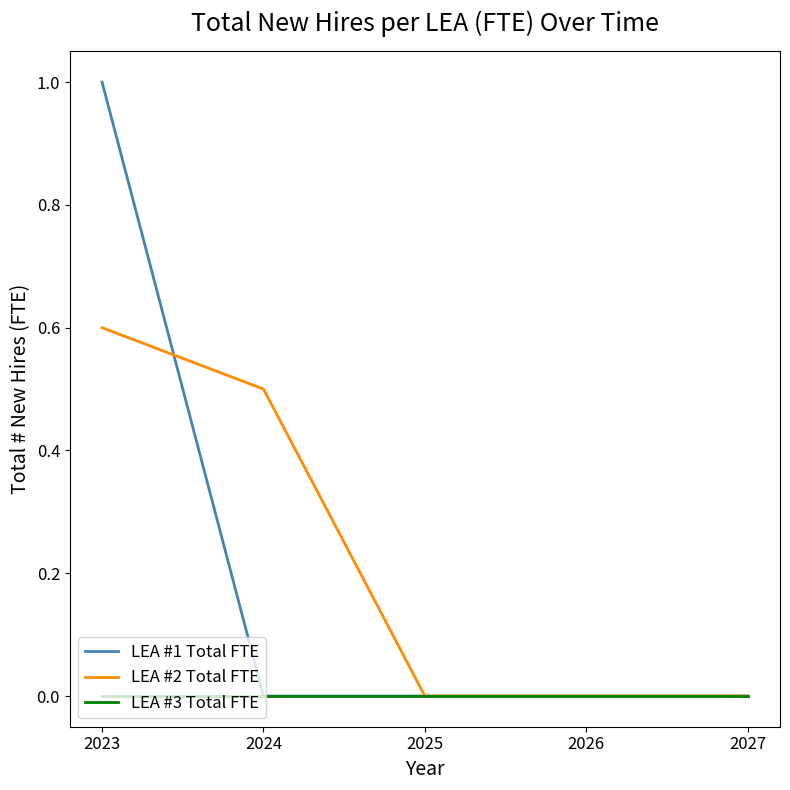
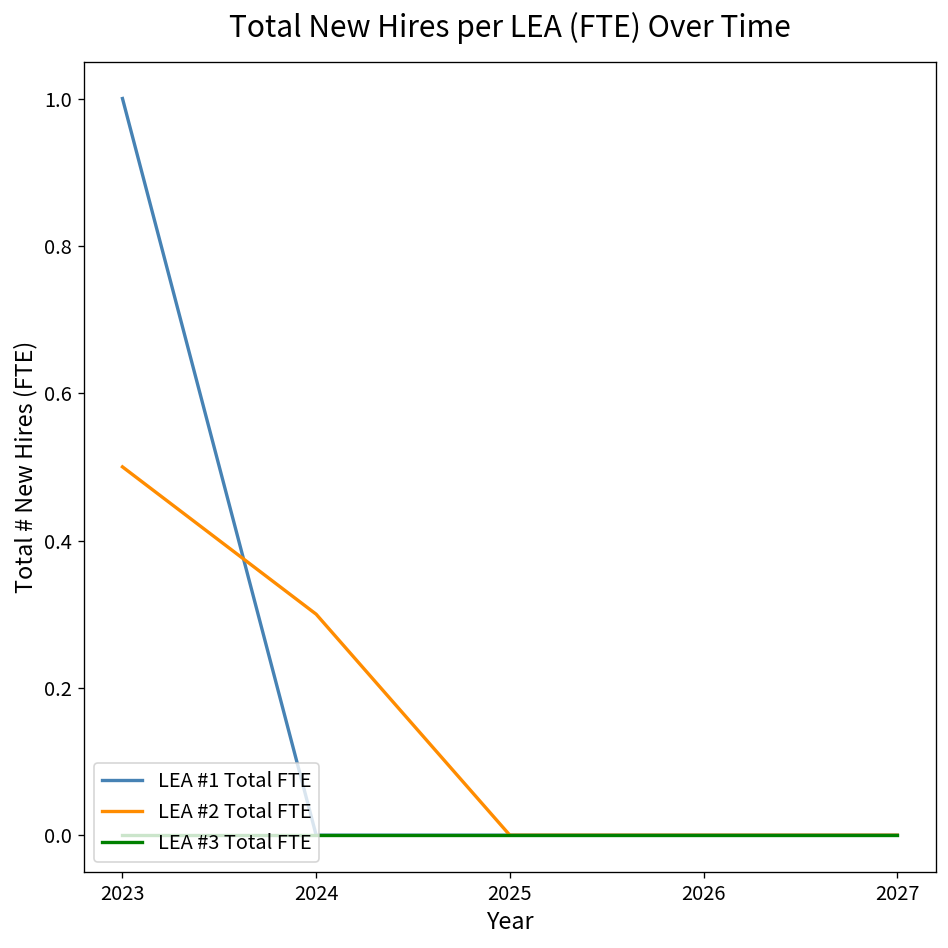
  {
    "LEA #1 Total FTE": {
      "2023": 1.0
    },
    "LEA #2 Total FTE": {
-     "2023": 0.6,
-     "2024": 0.5
+     "2023": 0.5,
+     "2024": 0.3
    }
  }
